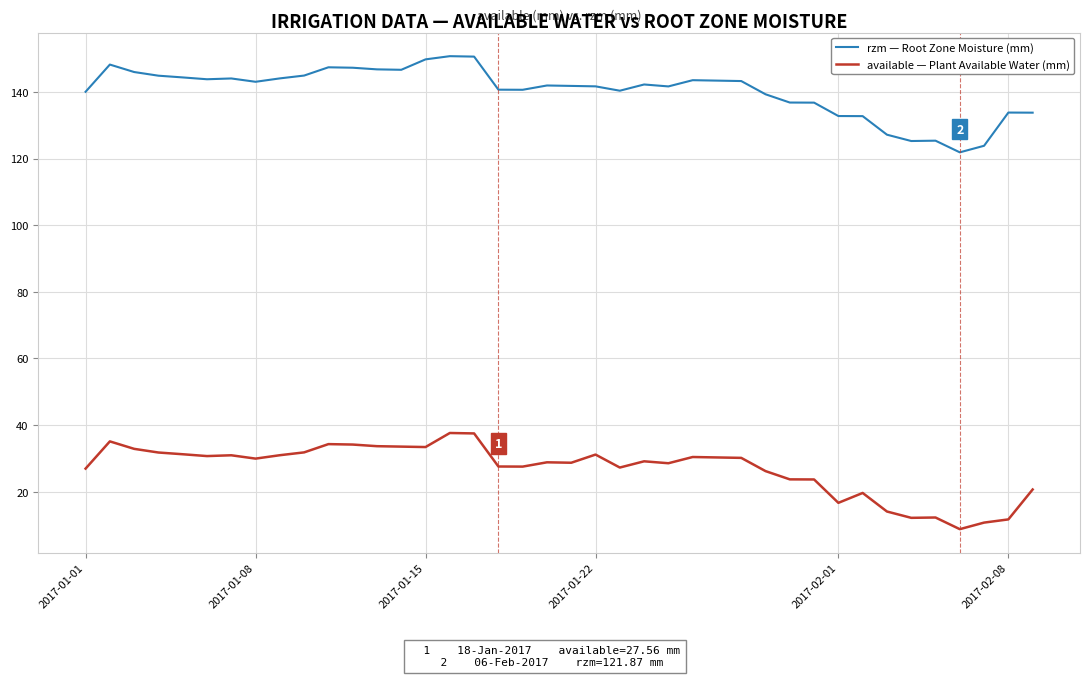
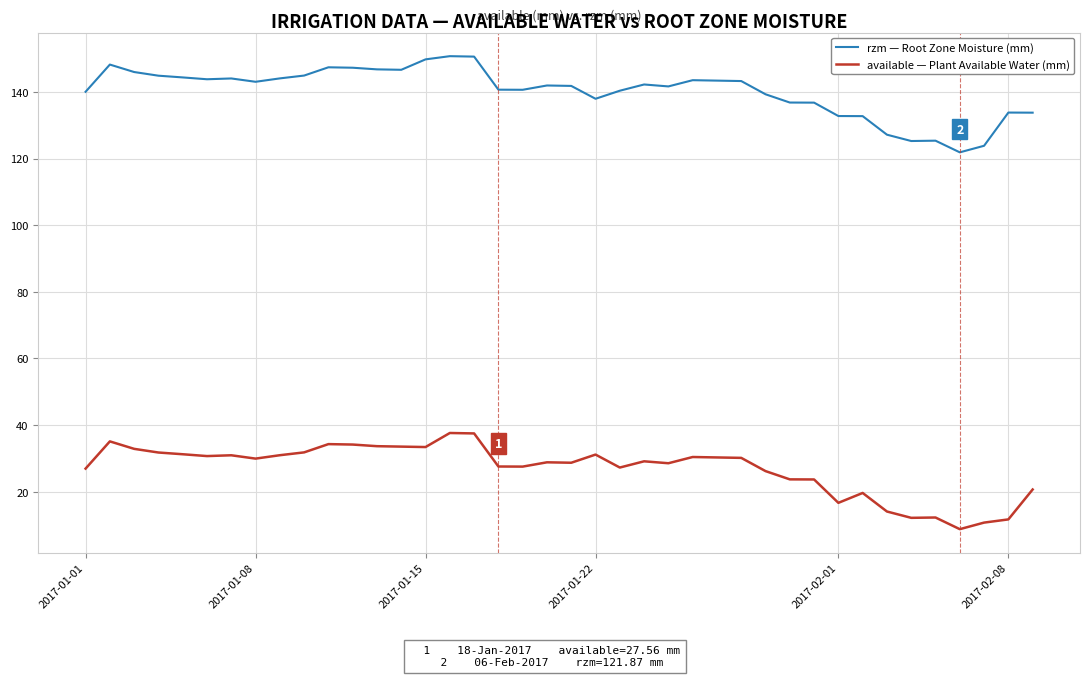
  {
    "rzm — Root Zone Moisture (mm)": {
      "2017-01-01": 140,
      "2017-01-08": 143,
      "2017-01-15": 150,
-     "2017-01-22": 142,
+     "2017-01-22": 138,
      "2017-02-01": 133,
      "2017-02-08": 134
    },
    "available — Plant Available Water (mm)": {
      "2017-01-01": 27,
      "2017-01-08": 30,
      "2017-01-15": 33,
      "2017-01-22": 31,
      "2017-02-01": 17,
      "2017-02-08": 12
    }
  }
